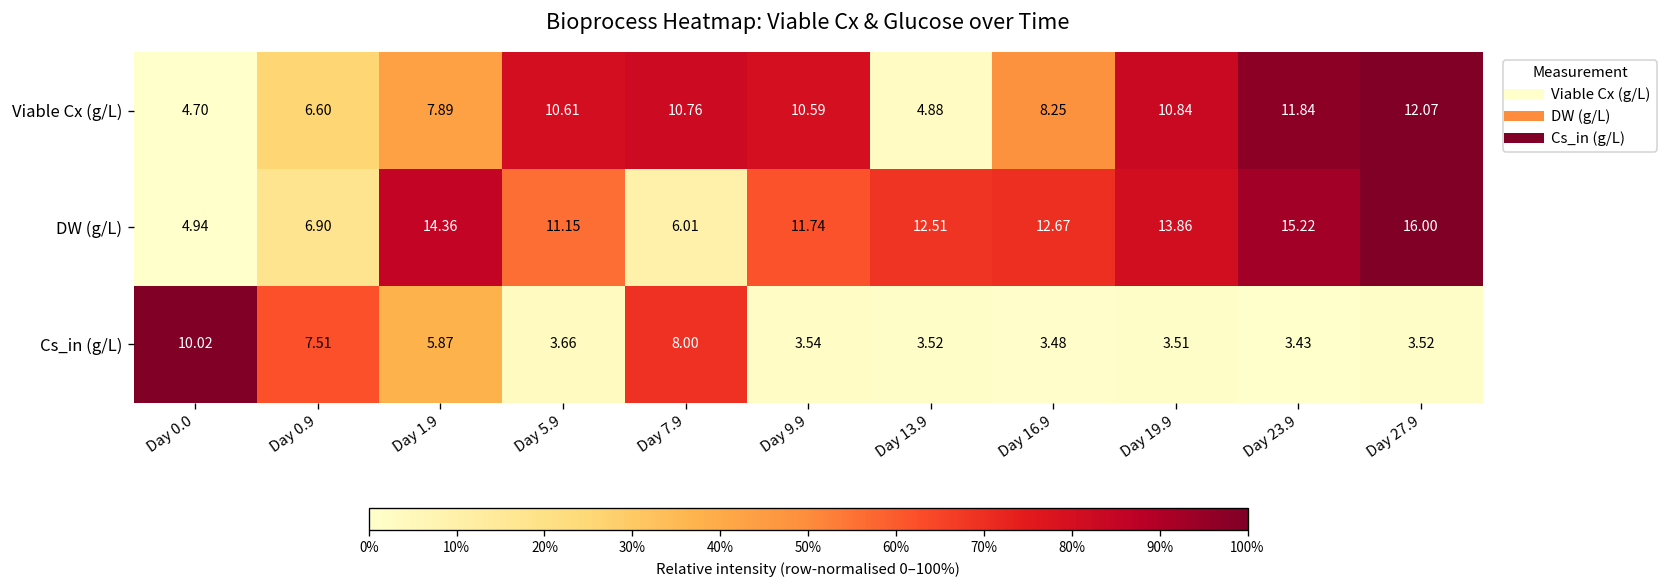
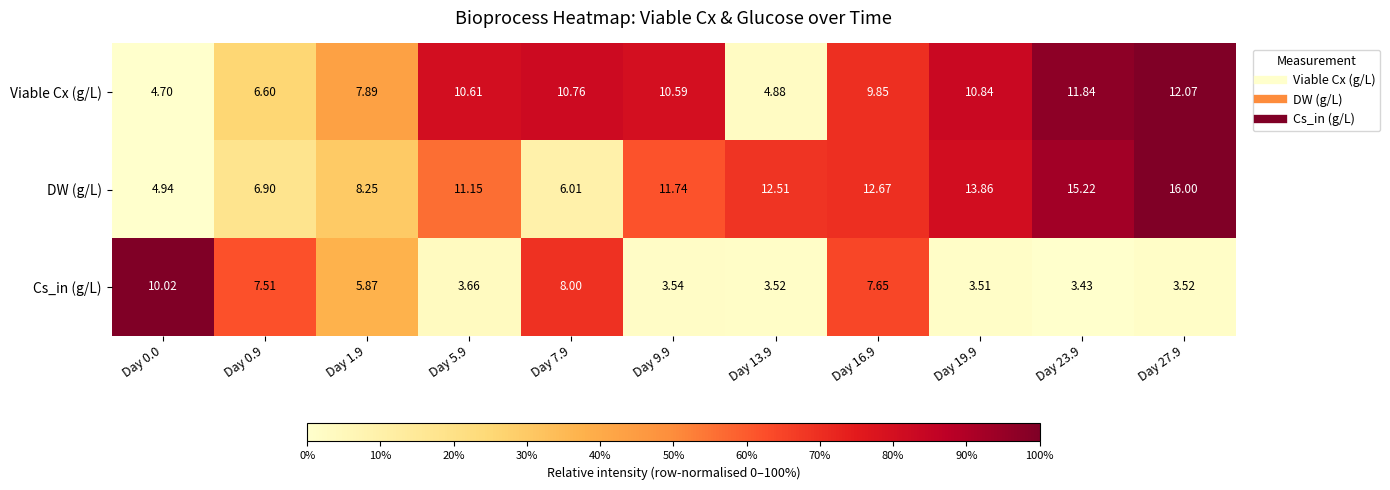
  {
    "Viable Cx (g/L)": {
      "Day 0.0": 4.70,
      "Day 0.9": 6.60,
      "Day 1.9": 7.89,
      "Day 5.9": 10.61,
      "Day 7.9": 10.76,
      "Day 9.9": 10.59,
      "Day 13.9": 4.88,
-     "Day 16.9": 8.25,
+     "Day 16.9": 9.85,
      "Day 19.9": 10.84,
      "Day 23.9": 11.84,
      "Day 27.9": 12.07
    },
    "DW (g/L)": {
      "Day 0.0": 4.94,
      "Day 0.9": 6.90,
-     "Day 1.9": 14.36,
+     "Day 1.9": 8.25,
      "Day 5.9": 11.15,
      "Day 7.9": 6.01,
      "Day 9.9": 11.74,
      "Day 13.9": 12.51,
      "Day 16.9": 12.67,
      "Day 19.9": 13.86,
      "Day 23.9": 15.22,
      "Day 27.9": 16.00
    },
    "Cs_in (g/L)": {
      "Day 0.0": 10.02,
      "Day 0.9": 7.51,
      "Day 1.9": 5.87,
      "Day 5.9": 3.66,
      "Day 7.9": 8.00,
      "Day 9.9": 3.54,
      "Day 13.9": 3.52,
-     "Day 16.9": 3.48,
+     "Day 16.9": 7.65,
      "Day 19.9": 3.51,
      "Day 23.9": 3.43,
      "Day 27.9": 3.52
    }
  }
